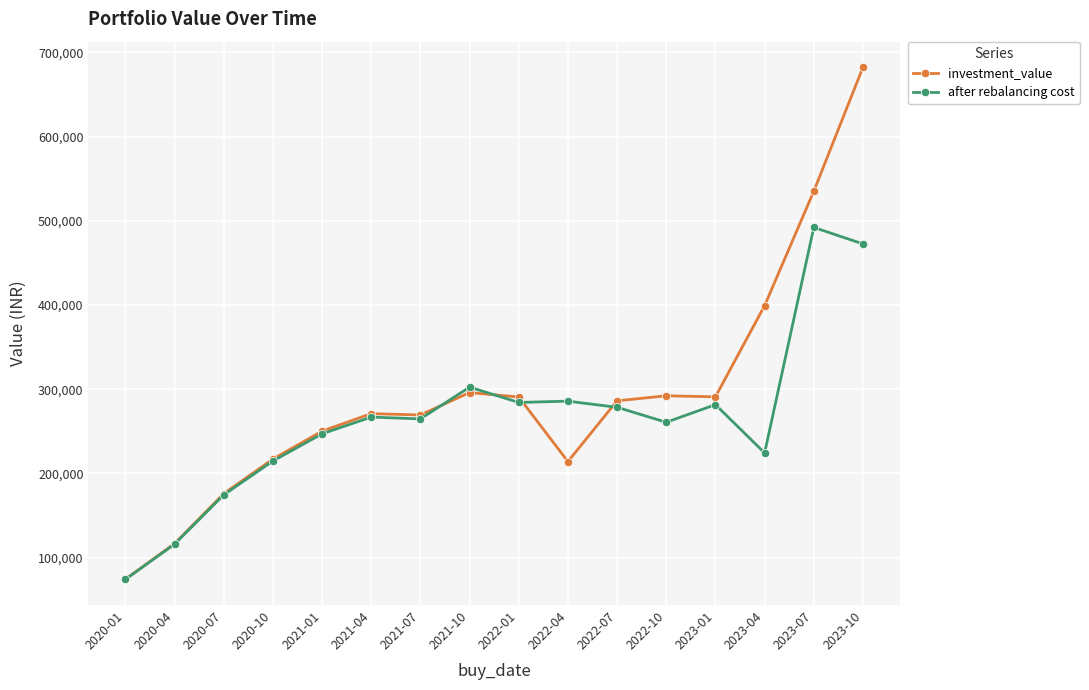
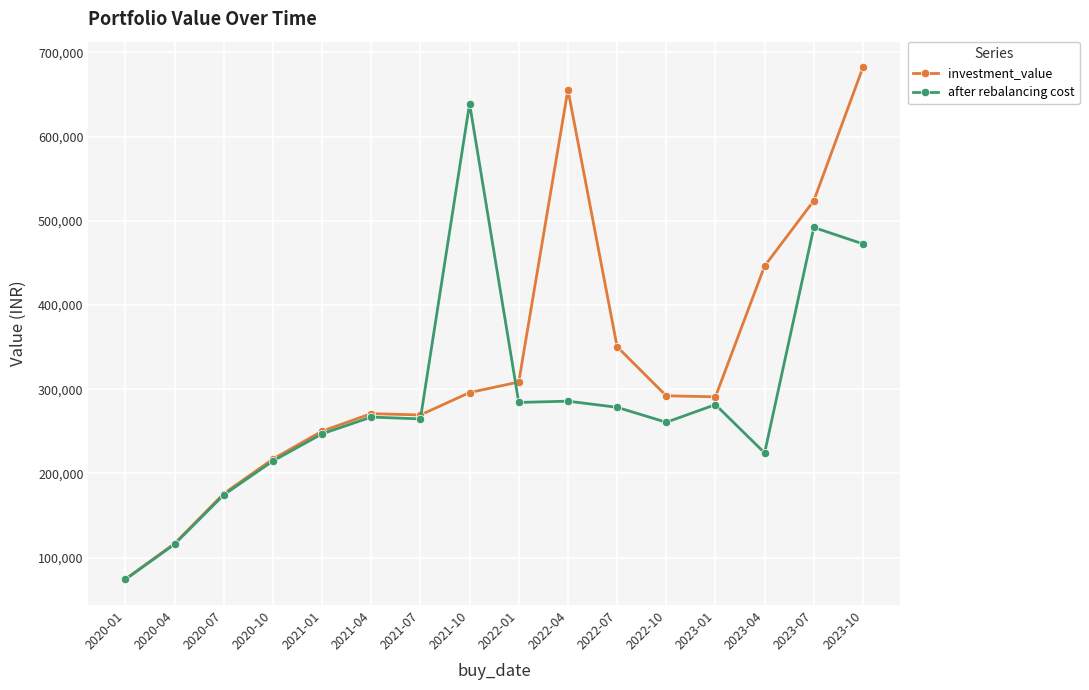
  {
    "investment_value": {
      "2021-01": "250,000",
      "2021-04": "270,000",
      "2021-07": "270,000",
      "2021-10": "300,000",
-     "2022-01": "290,000",
-     "2022-04": "210,000",
-     "2022-07": "290,000",
+     "2022-01": "310,000",
+     "2022-04": "660,000",
+     "2022-07": "350,000",
      "2022-10": "290,000",
      "2023-01": "290,000",
-     "2023-04": "400,000",
-     "2023-07": "540,000",
+     "2023-04": "450,000",
+     "2023-07": "520,000",
      "2023-10": "680,000"
    },
    "after rebalancing cost": {
      "2021-01": "250,000",
      "2021-04": "270,000",
      "2021-07": "260,000",
-     "2021-10": "300,000",
+     "2021-10": "640,000",
      "2022-01": "280,000",
      "2022-04": "290,000",
      "2022-07": "280,000",
      "2022-10": "260,000",
      "2023-01": "280,000",
      "2023-04": "220,000",
      "2023-07": "490,000",
      "2023-10": "470,000"
    }
  }
